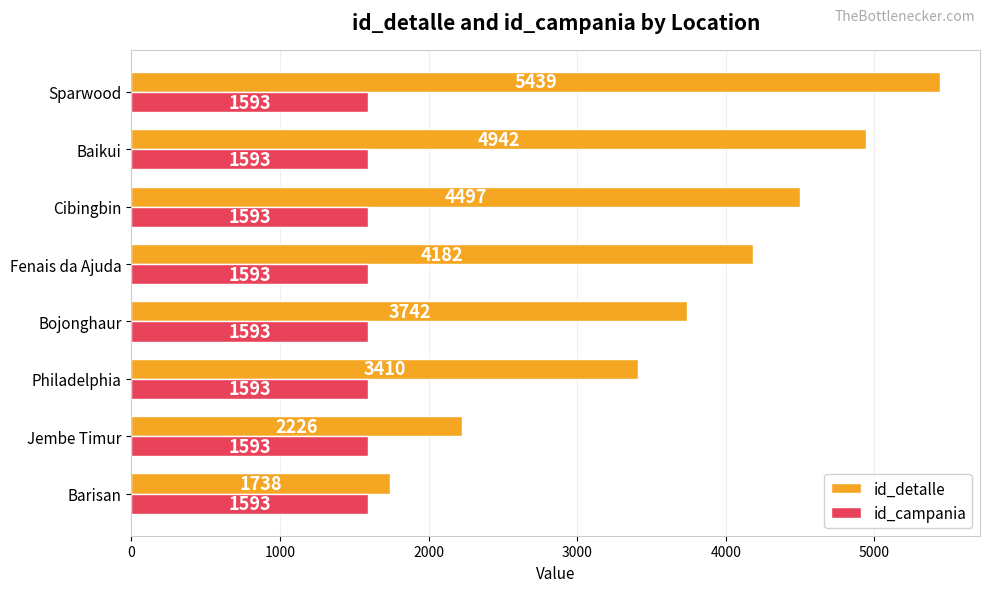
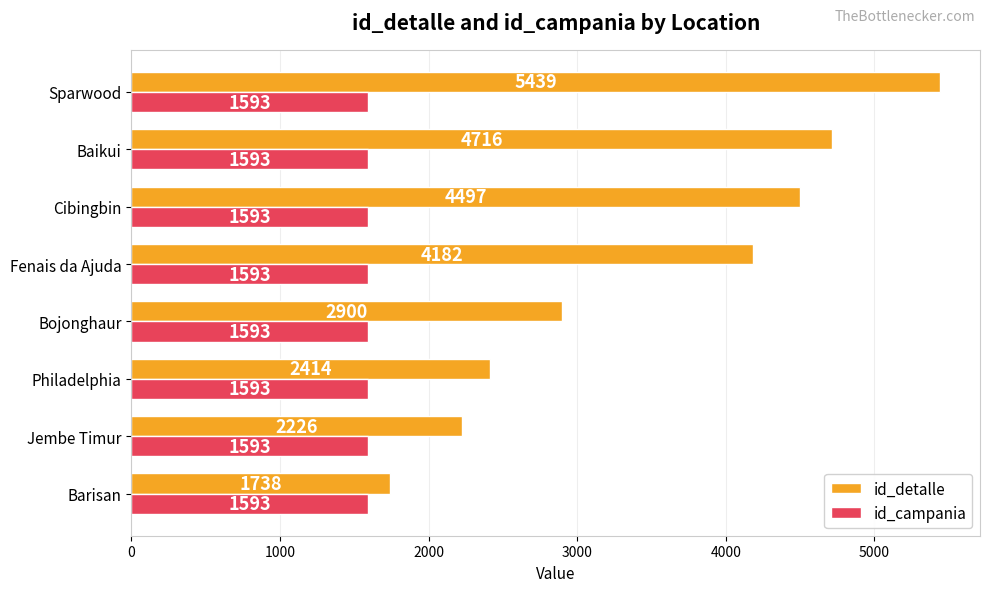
  {
    "id_detalle": {
      "Sparwood": 5439,
-     "Baikui": 4942,
+     "Baikui": 4716,
      "Cibingbin": 4497,
      "Fenais da Ajuda": 4182,
-     "Bojonghaur": 3742,
-     "Philadelphia": 3410,
+     "Bojonghaur": 2900,
+     "Philadelphia": 2414,
      "Jembe Timur": 2226,
      "Barisan": 1738
    },
    "id_campania": {
      "Sparwood": 1593,
      "Baikui": 1593,
      "Cibingbin": 1593,
      "Fenais da Ajuda": 1593,
      "Bojonghaur": 1593,
      "Philadelphia": 1593,
      "Jembe Timur": 1593,
      "Barisan": 1593
    }
  }
